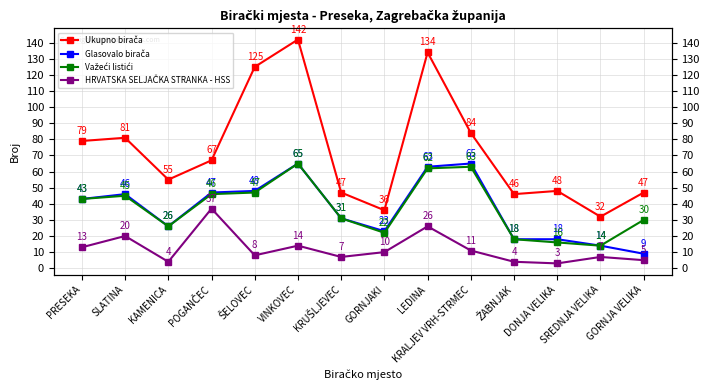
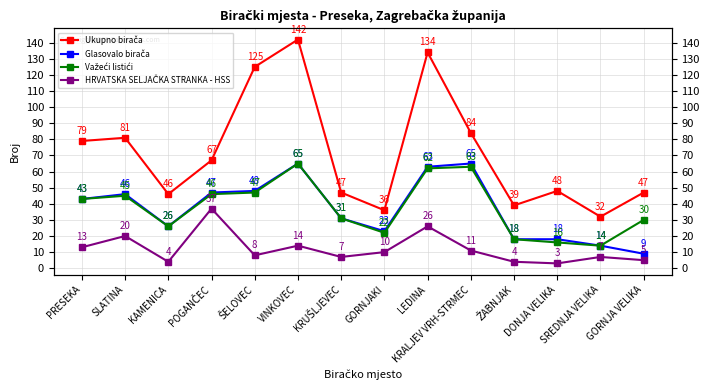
  {
    "Ukupno birača": {
      "PRESEKA": 79,
      "SLATINA": 81,
-     "KAMENICA": 55,
+     "KAMENICA": 46,
      "POGANČEC": 67,
      "ŠELOVEC": 125,
      "VINKOVEC": 142,
      "KRUŠLJEVEC": 47,
      "GORNJAKI": 36,
      "LEDINA": 134,
      "KRALJEV VRH-STRMEC": 84,
-     "ŽABNJAK": 46,
+     "ŽABNJAK": 39,
      "DONJA VELIKA": 48,
      "SREDNJA VELIKA": 32,
      "GORNJA VELIKA": 47
    },
    "Važeći listići": {
      "GORNJA VELIKA": 30
    },
    "HRVATSKA SELJAČKA STRANKA - HSS": {
      "PRESEKA": 13,
      "SLATINA": 20,
      "KAMENICA": 4,
      "ŠELOVEC": 8,
      "VINKOVEC": 14,
      "KRUŠLJEVEC": 7,
      "GORNJAKI": 10,
      "LEDINA": 26,
      "KRALJEV VRH-STRMEC": 11,
      "ŽABNJAK": 4,
      "DONJA VELIKA": 3
    }
  }
